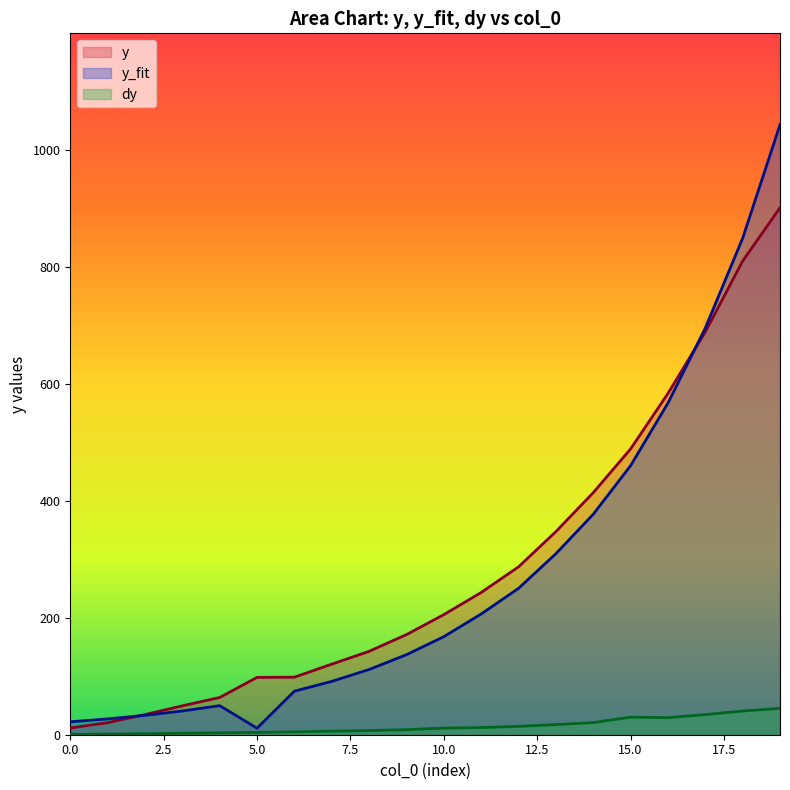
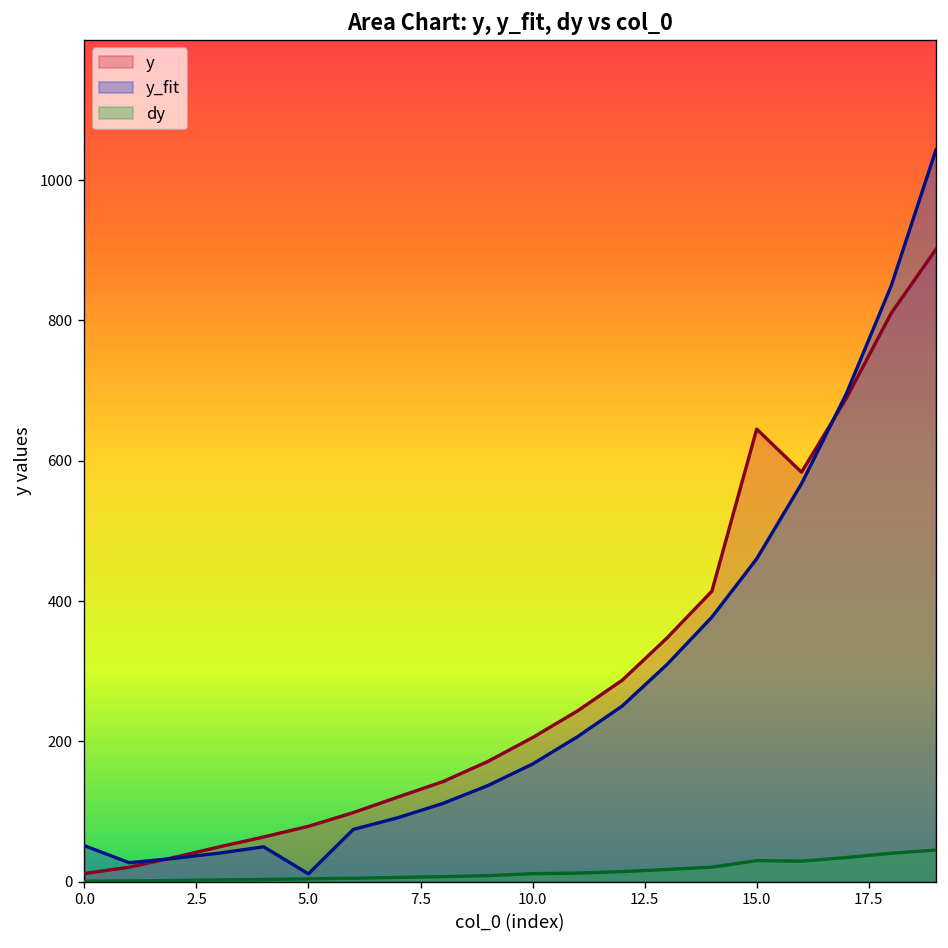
  {
    "y": {
      "0.0": 10,
-     "5.0": 100,
+     "5.0": 80,
      "10.0": 210,
-     "15.0": 490
+     "15.0": 650
    },
    "y_fit": {
-     "0.0": 20,
+     "0.0": 50,
      "5.0": 10,
      "10.0": 170,
      "15.0": 460
    },
    "dy": {
      "0.0": 0,
      "5.0": 0,
      "10.0": 10,
      "15.0": 30
    }
  }
